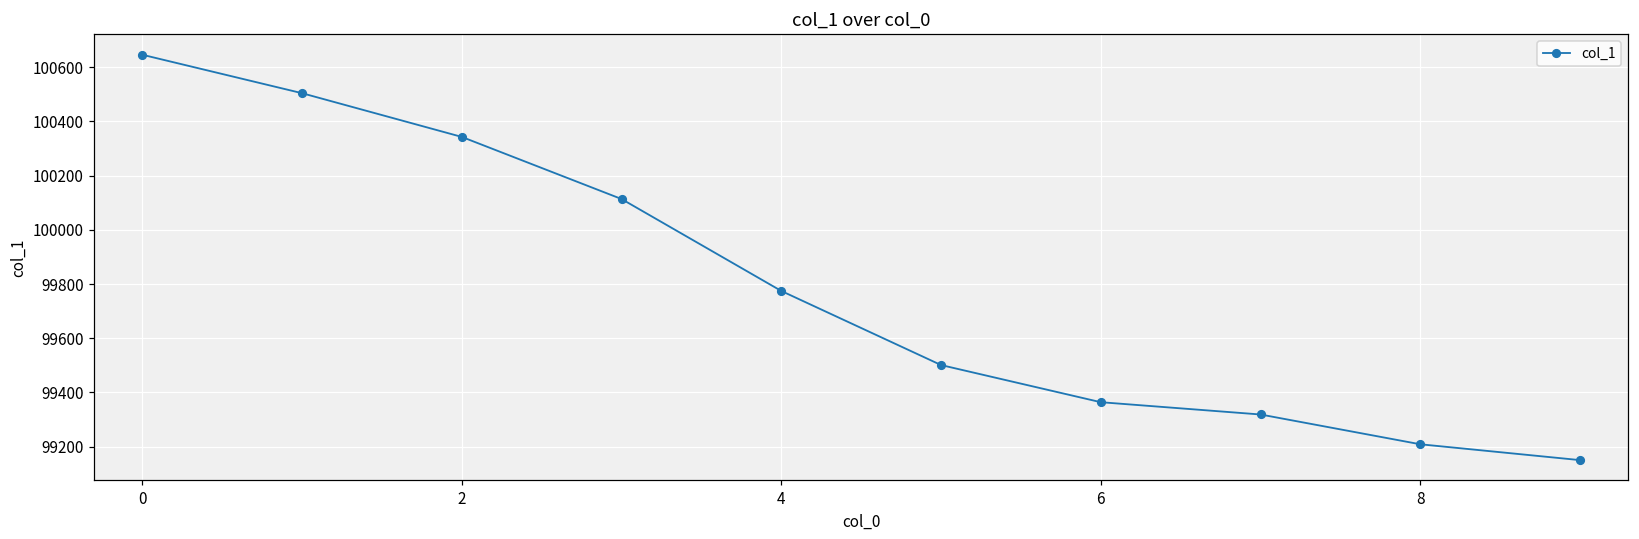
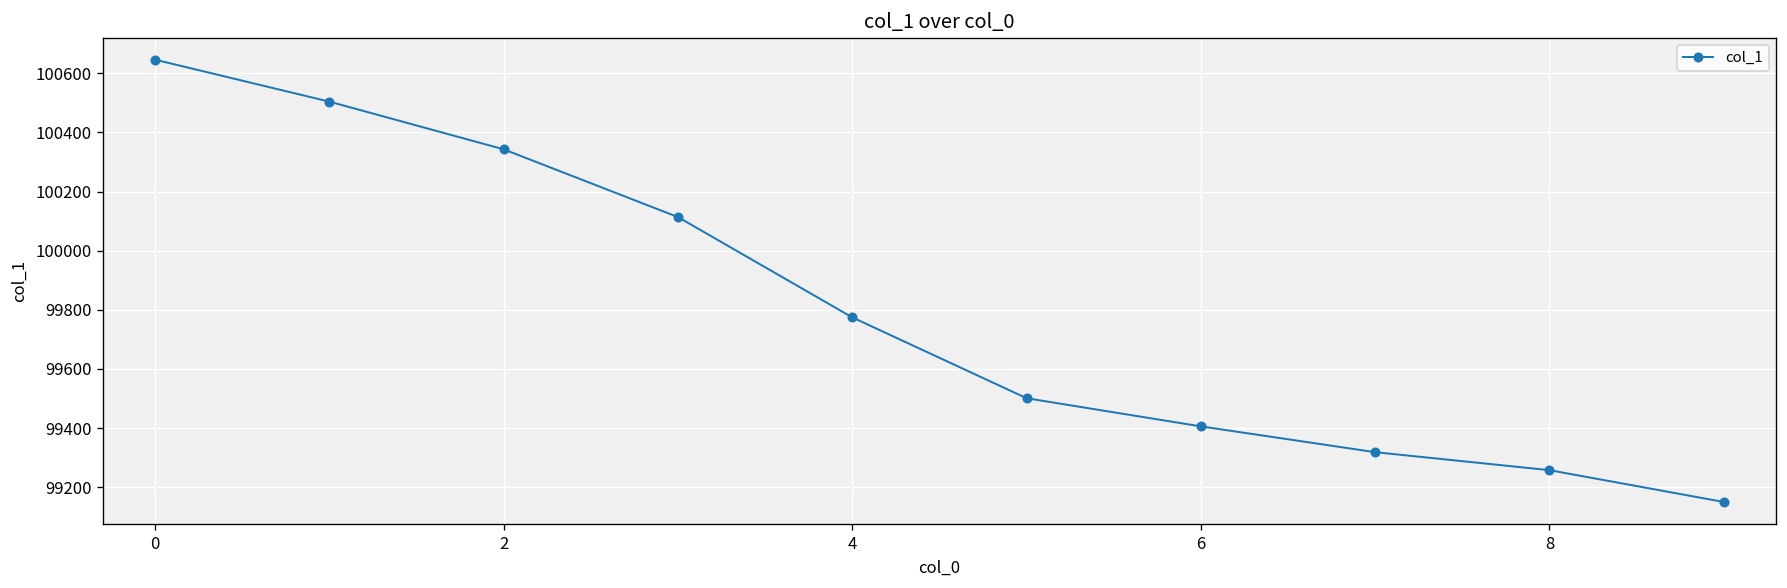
  {
    "0": 100650,
    "2": 100340,
    "4": 99770,
-   "6": 99360,
-   "8": 99210
+   "6": 99410,
+   "8": 99260
  }
